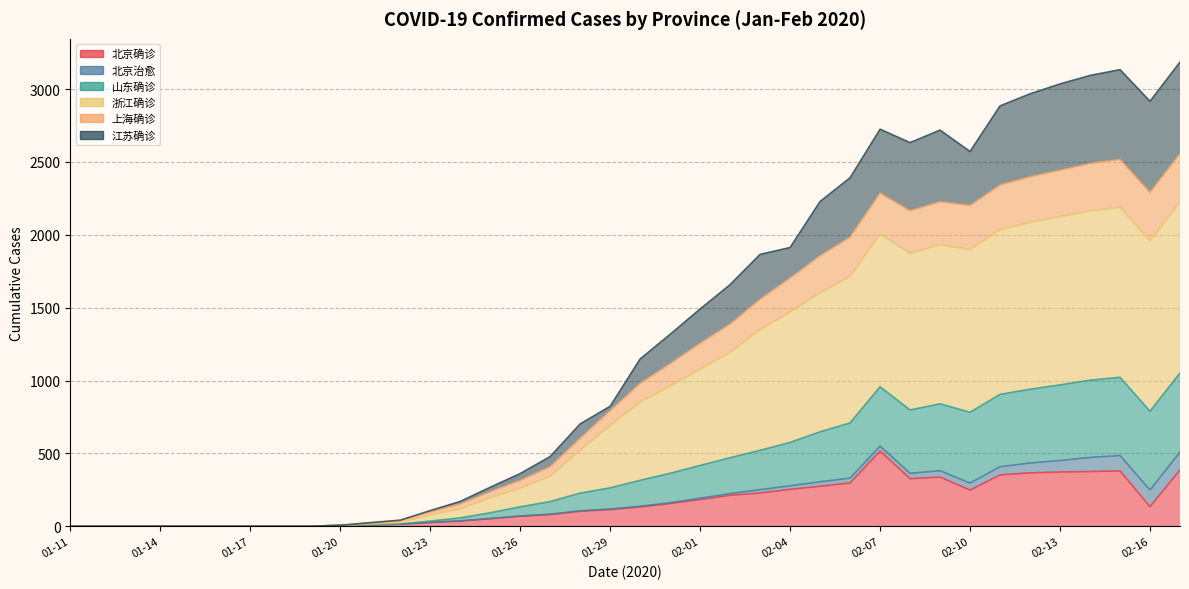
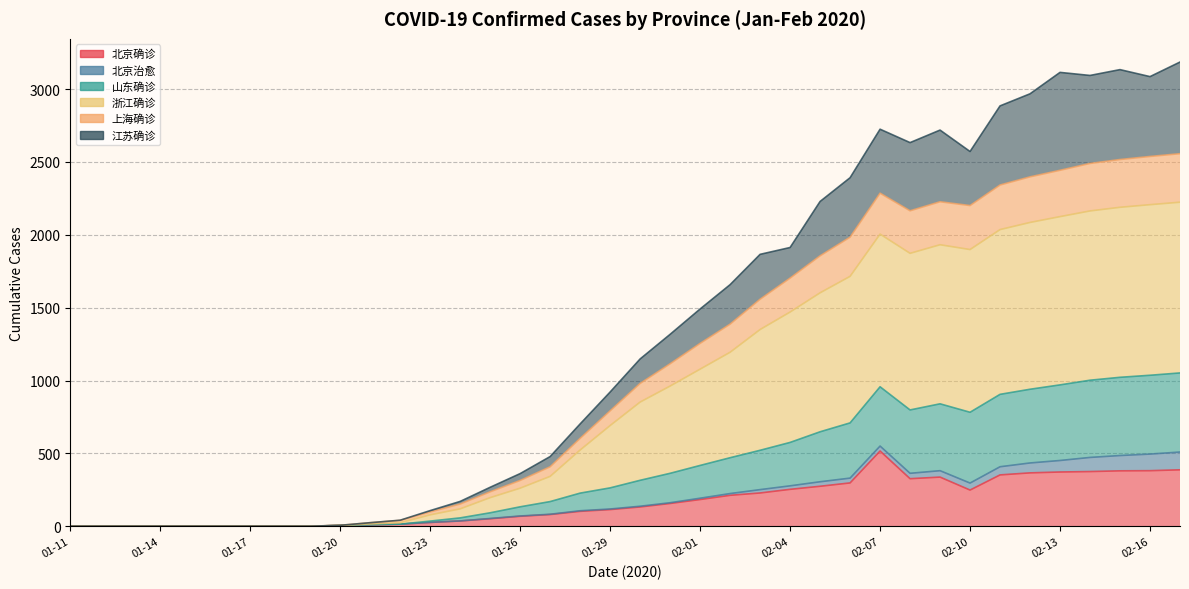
  {
    "北京确诊": {
      "02-04": 250,
      "02-07": 520,
      "02-10": 250,
      "02-13": 370,
-     "02-16": 130
+     "02-16": 380
    },
    "江苏确诊": {
      "01-26": 50,
-     "01-29": 30,
+     "01-29": 130,
      "02-01": 240,
      "02-04": 210,
      "02-07": 440,
      "02-10": 370,
-     "02-13": 590,
-     "02-16": 630
+     "02-13": 670,
+     "02-16": 550
    }
  }
